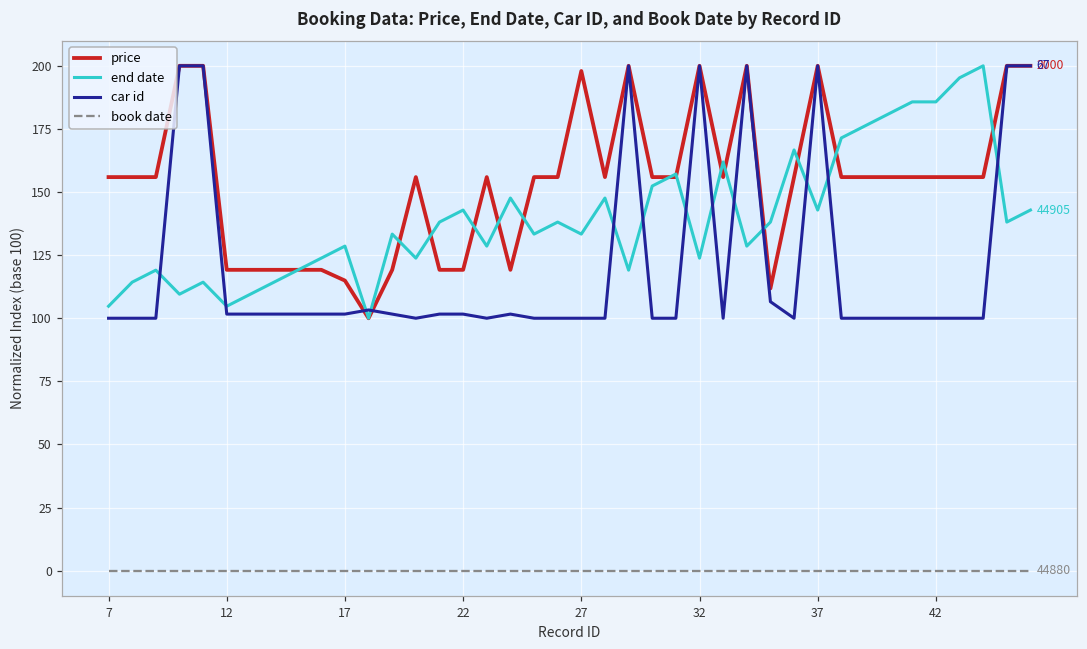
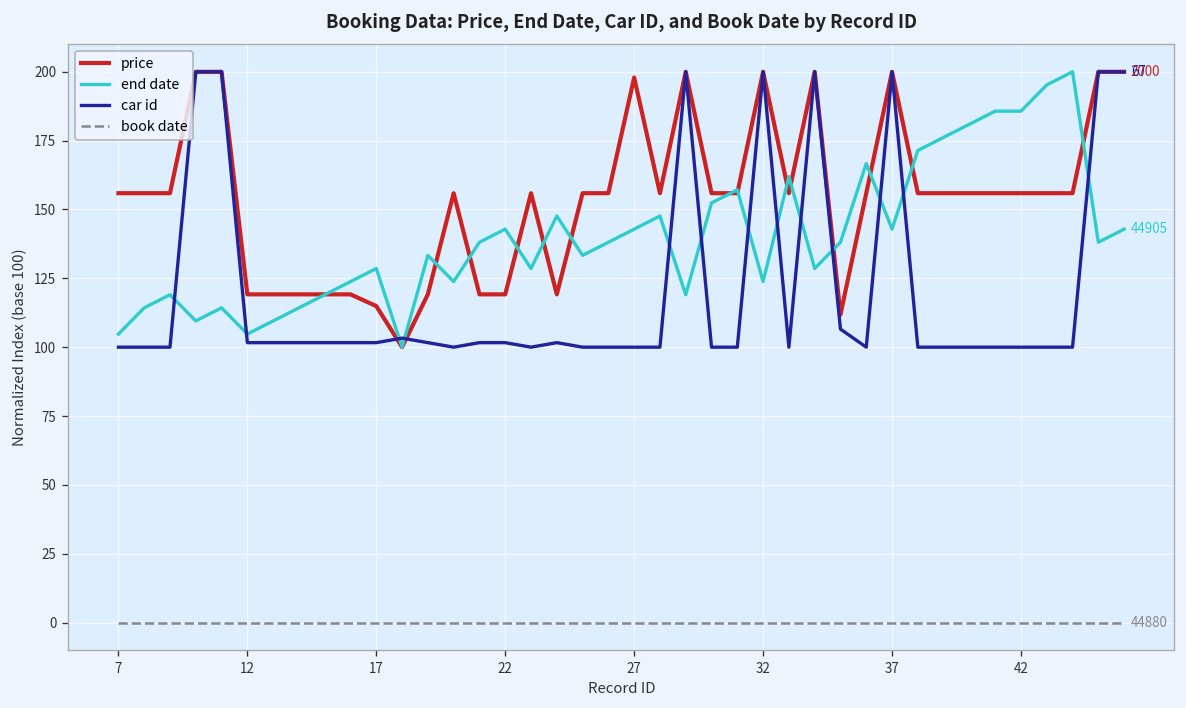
  {
    "price": {
      "7": 156,
      "12": 119,
      "17": 115,
      "22": 119,
      "27": 198,
      "42": 156
    },
    "end date": {
      "7": 105,
      "12": 105,
      "17": 129,
      "22": 143,
-     "27": 133,
+     "27": 143,
      "32": 124,
      "37": 143,
      "42": 186
    },
    "car id": {
      "7": 100,
      "12": 102,
      "17": 102,
      "22": 102,
      "27": 100,
      "42": 100
    },
    "book date": {
      "7": 0,
      "12": 0,
      "17": 0,
      "22": 0,
      "27": 0,
      "32": 0,
      "37": 0,
      "42": 0
    }
  }
